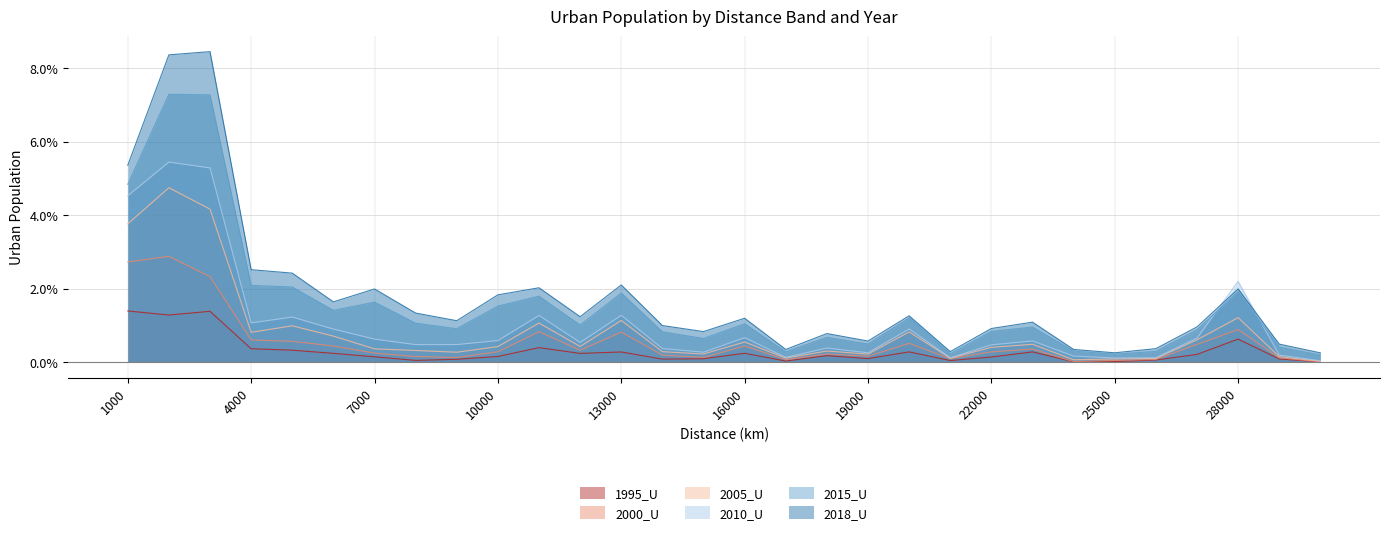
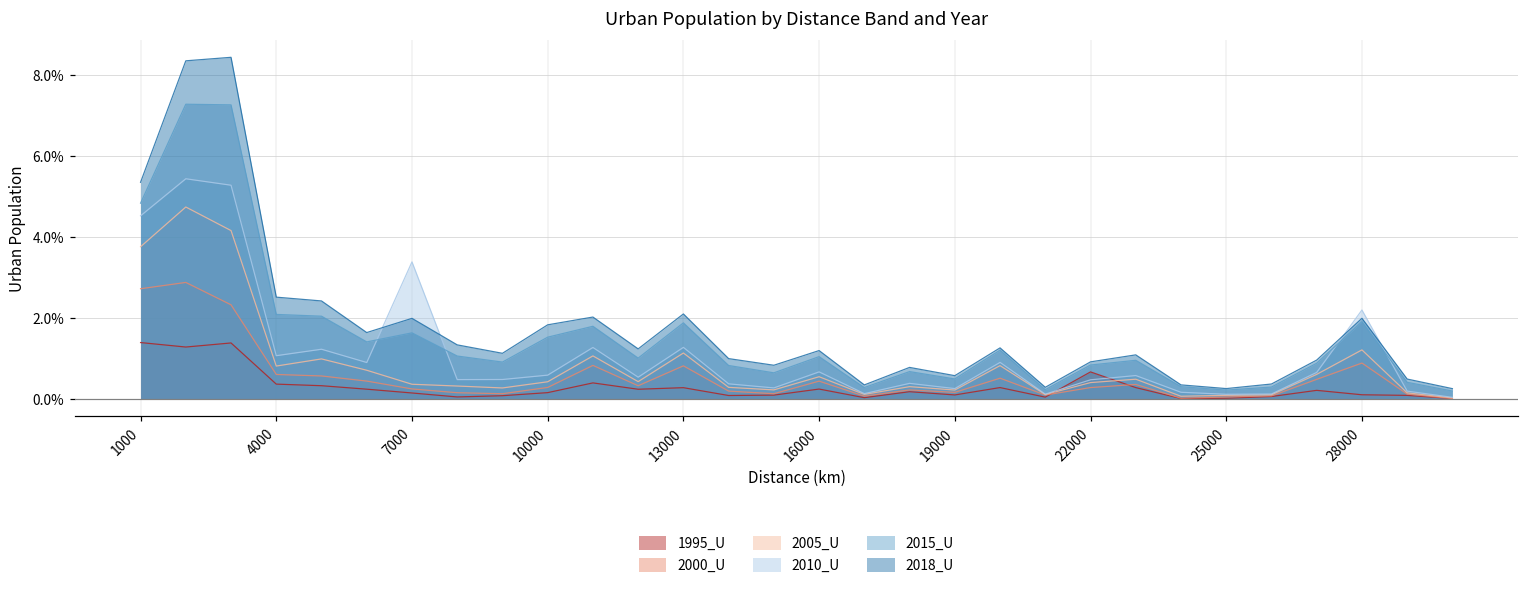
  {
    "1995_U": {
      "1000": "1.4%",
      "4000": "0.4%",
      "7000": "0.1%",
      "10000": "0.2%",
      "13000": "0.3%",
      "16000": "0.2%",
-     "22000": "0.1%",
-     "28000": "0.6%"
+     "22000": "0.7%",
+     "28000": "0.1%"
    },
    "2010_U": {
      "1000": "4.5%",
      "4000": "1.1%",
-     "7000": "0.6%",
+     "7000": "3.4%",
      "10000": "0.6%",
      "13000": "1.3%",
      "16000": "0.7%",
      "28000": "2.2%"
    }
  }
